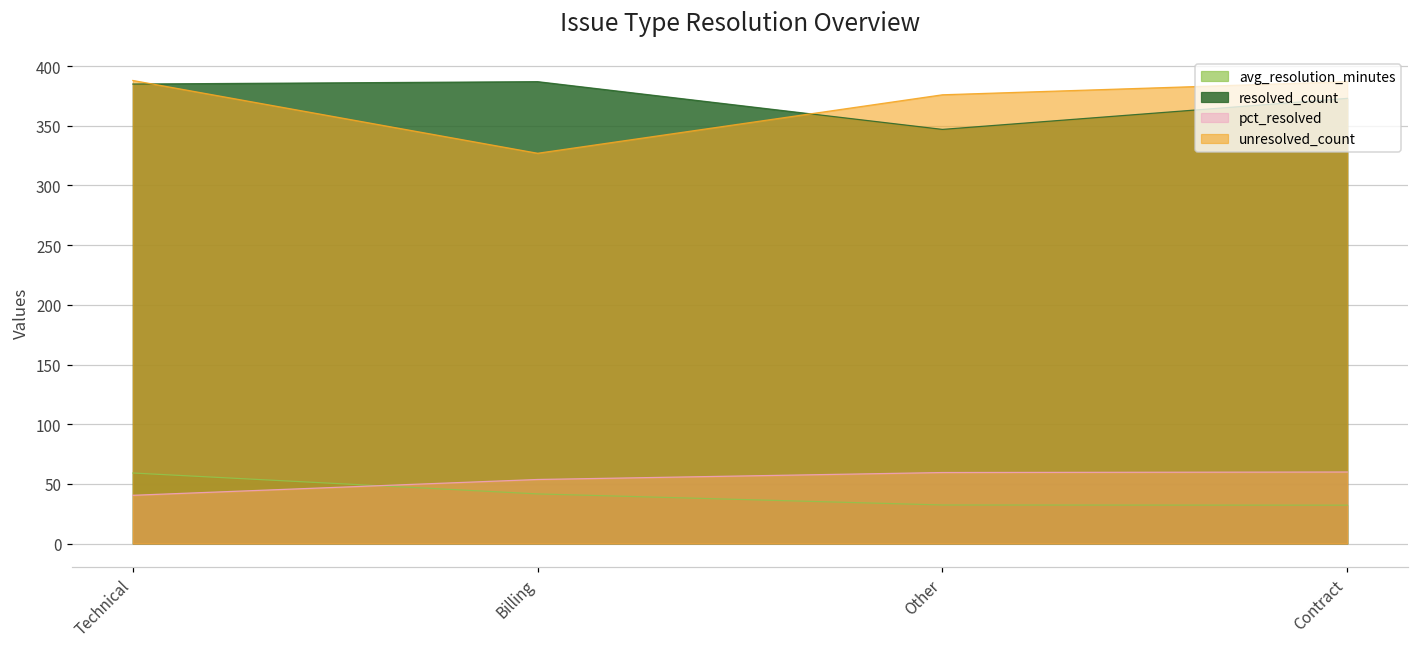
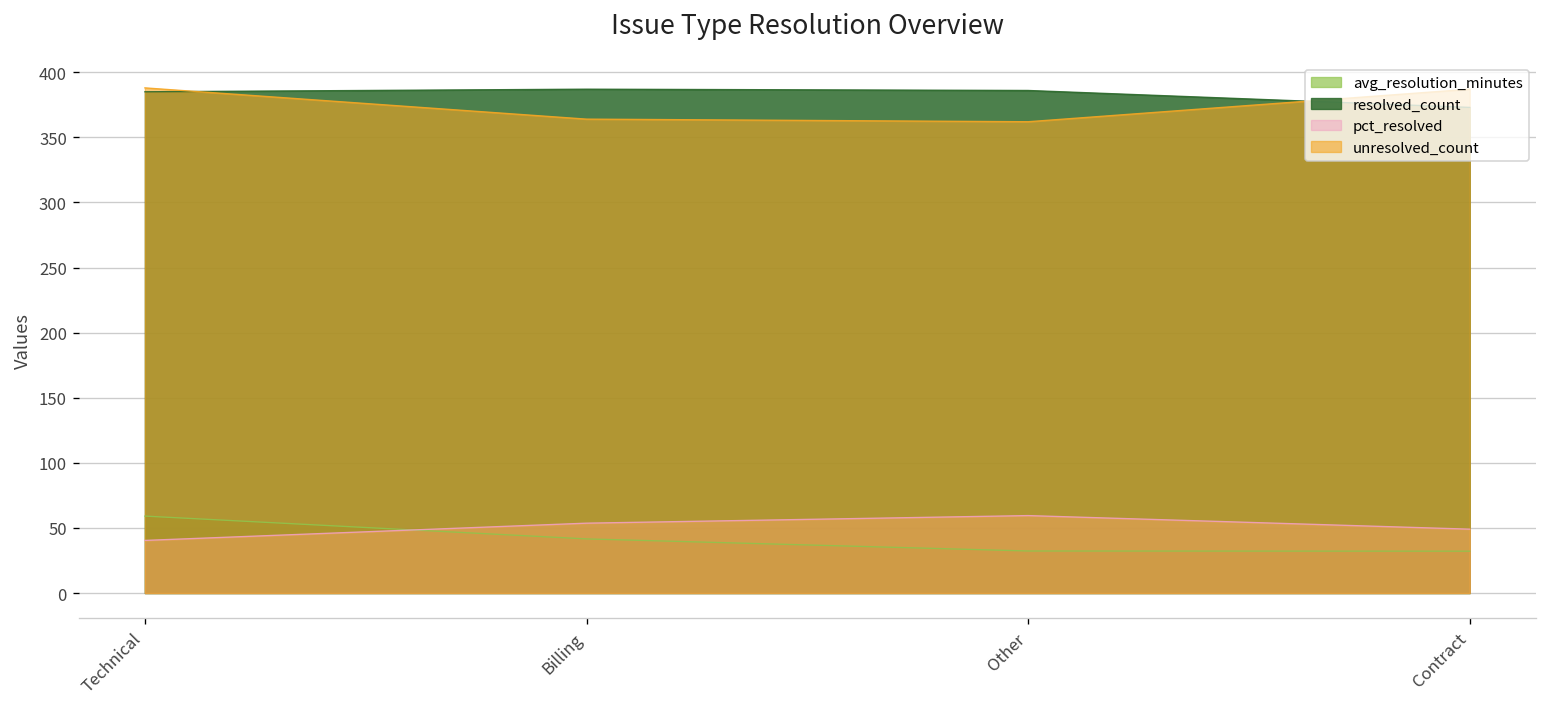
  {
    "avg_resolution_minutes": {
      "Technical": 59,
      "Billing": 42,
      "Other": 32,
      "Contract": 32
    },
    "resolved_count": {
      "Technical": 385,
      "Billing": 387,
-     "Other": 347
+     "Other": 386
    },
    "pct_resolved": {
      "Technical": 40,
      "Billing": 54,
      "Other": 60,
-     "Contract": 60
+     "Contract": 49
    },
    "unresolved_count": {
      "Technical": 388,
-     "Billing": 327,
-     "Other": 376
+     "Billing": 364,
+     "Other": 362
    }
  }
